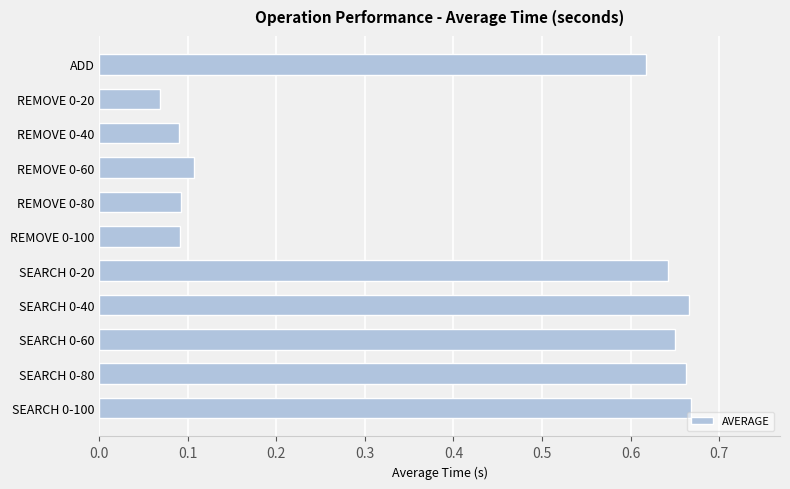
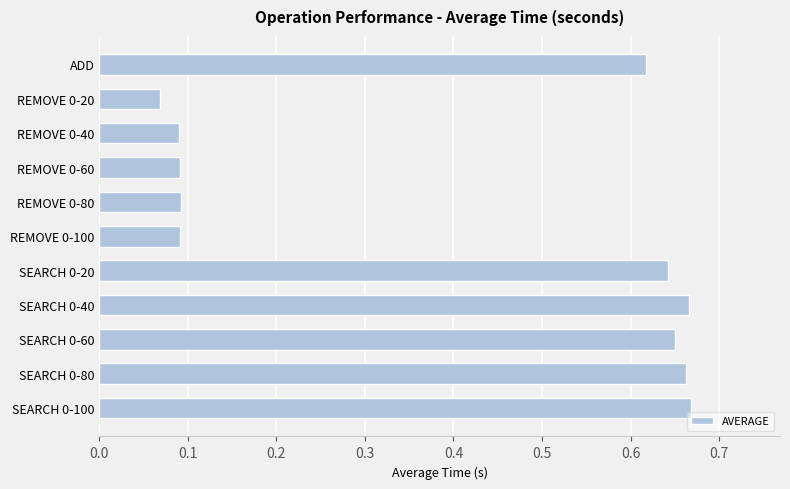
  {
    "ADD": 0.62,
    "REMOVE 0-20": 0.07,
    "REMOVE 0-40": 0.09,
-   "REMOVE 0-60": 0.11,
+   "REMOVE 0-60": 0.09,
    "REMOVE 0-80": 0.09,
    "REMOVE 0-100": 0.09,
    "SEARCH 0-20": 0.64,
    "SEARCH 0-40": 0.67,
    "SEARCH 0-60": 0.65,
    "SEARCH 0-80": 0.66,
    "SEARCH 0-100": 0.67
  }
